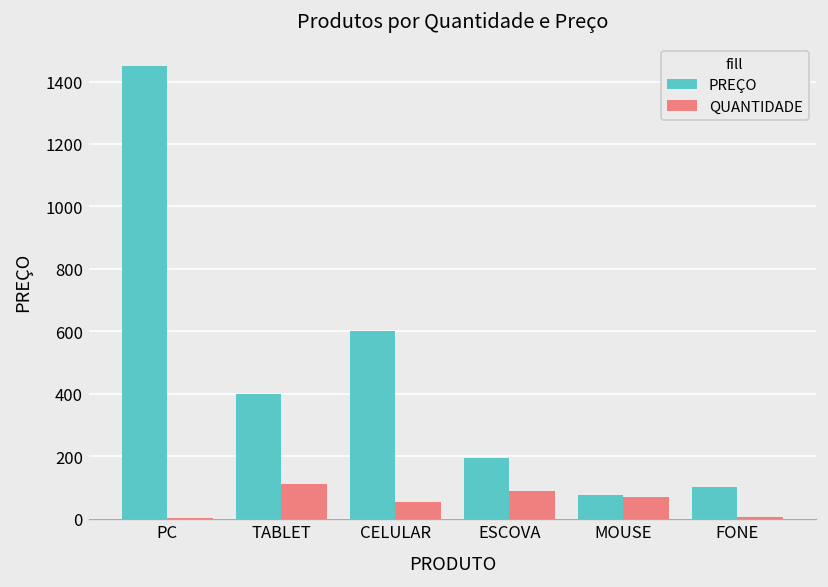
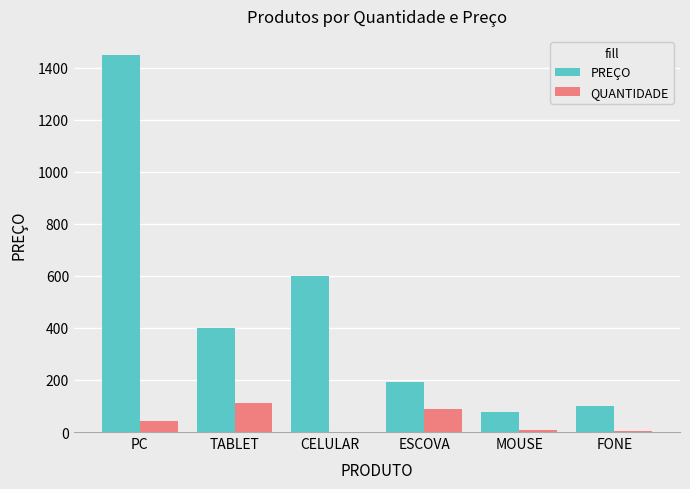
  {
    "PREÇO": {
      "PC": 1450,
      "TABLET": 400,
      "CELULAR": 600,
      "ESCOVA": 190,
      "MOUSE": 80,
      "FONE": 100
    },
    "QUANTIDADE": {
-     "PC": 0,
+     "PC": 40,
      "TABLET": 110,
-     "CELULAR": 50,
+     "CELULAR": 0,
      "ESCOVA": 90,
-     "MOUSE": 70
+     "MOUSE": 10
    }
  }
